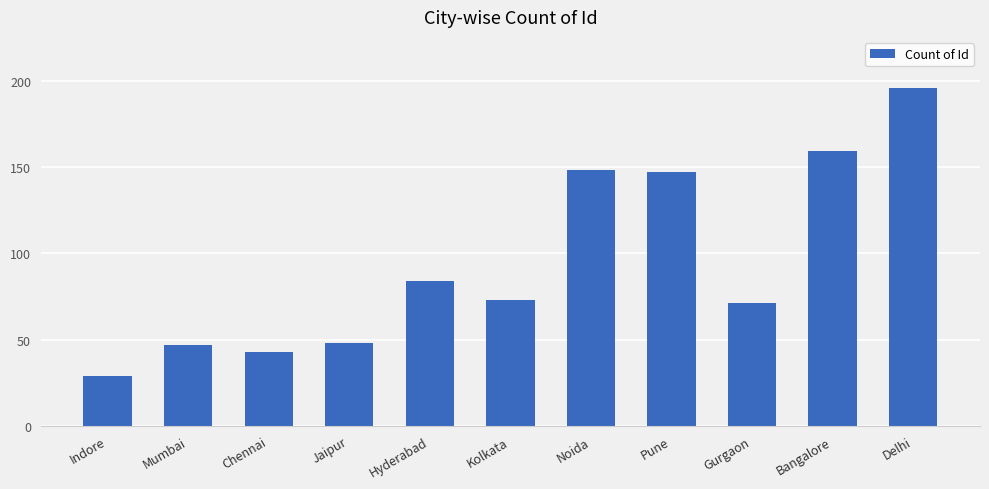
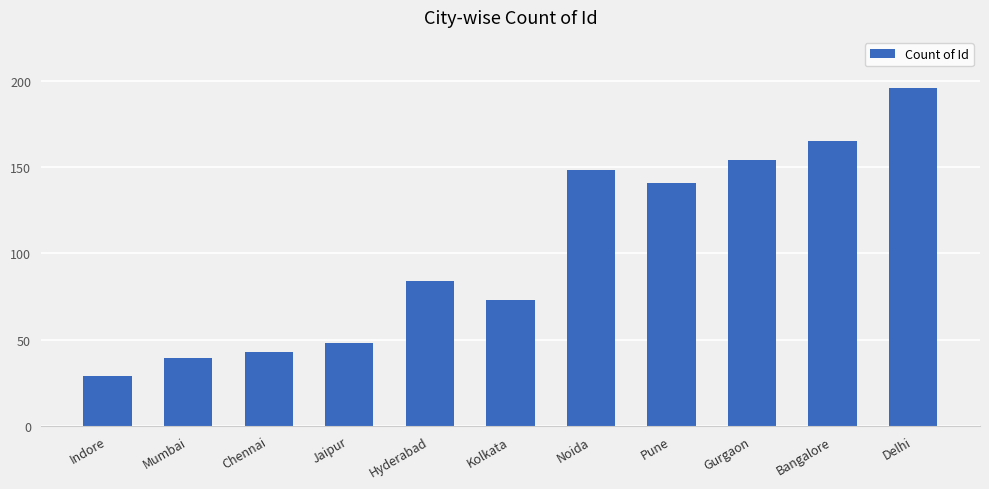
  {
    "Indore": 29,
-   "Mumbai": 47,
+   "Mumbai": 39,
    "Chennai": 43,
    "Jaipur": 48,
    "Hyderabad": 84,
    "Kolkata": 73,
    "Noida": 148,
-   "Pune": 147,
-   "Gurgaon": 71,
-   "Bangalore": 159,
+   "Pune": 141,
+   "Gurgaon": 154,
+   "Bangalore": 165,
    "Delhi": 196
  }
